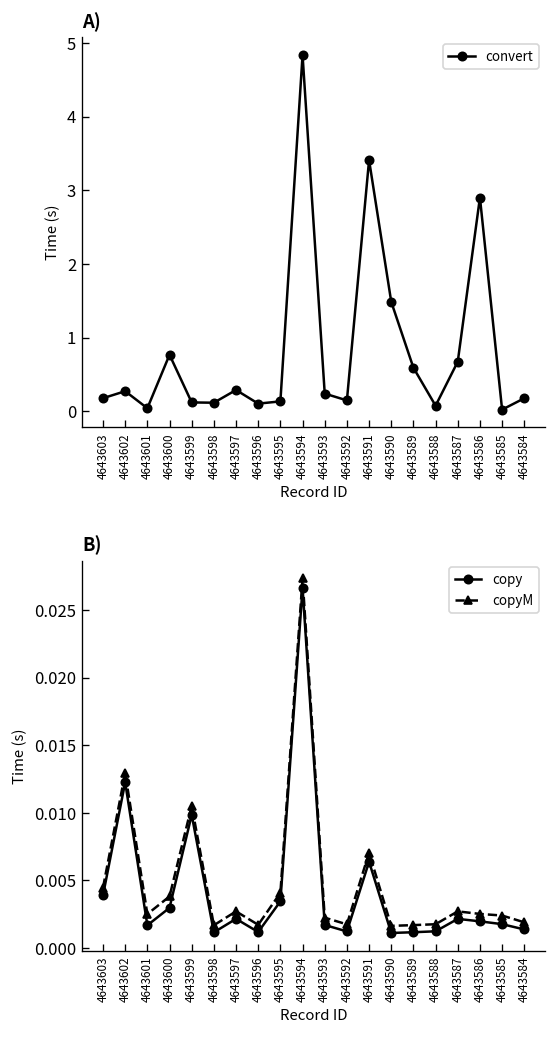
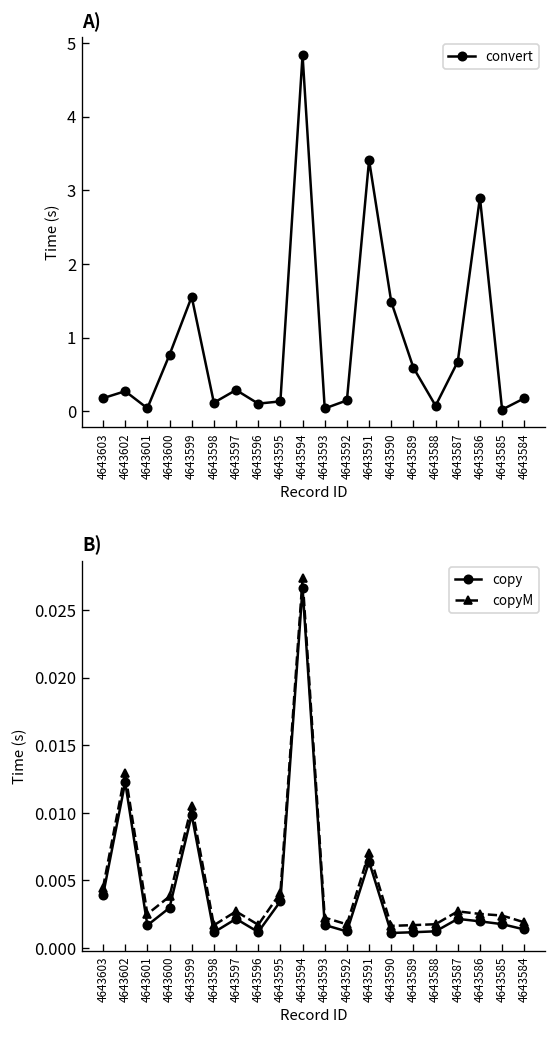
  {
    "A)": {
      "4643603": 0.2,
      "4643602": 0.3,
      "4643601": 0.0,
      "4643600": 0.8,
-     "4643599": 0.1,
+     "4643599": 1.6,
      "4643598": 0.1,
      "4643597": 0.3,
      "4643596": 0.1,
      "4643595": 0.1,
      "4643594": 4.8,
-     "4643593": 0.2,
+     "4643593": 0.0,
      "4643592": 0.1,
      "4643591": 3.4,
      "4643590": 1.5,
      "4643589": 0.6,
      "4643588": 0.1,
      "4643587": 0.7,
      "4643586": 2.9,
      "4643585": 0.0,
      "4643584": 0.2
    }
  }
